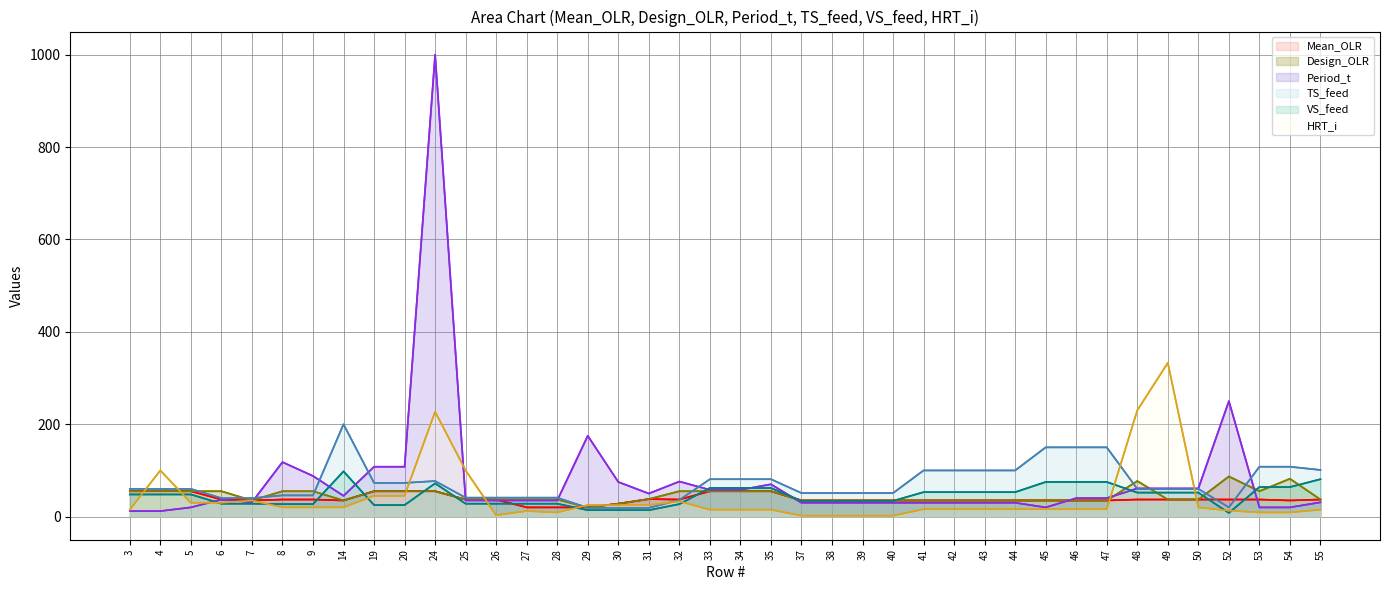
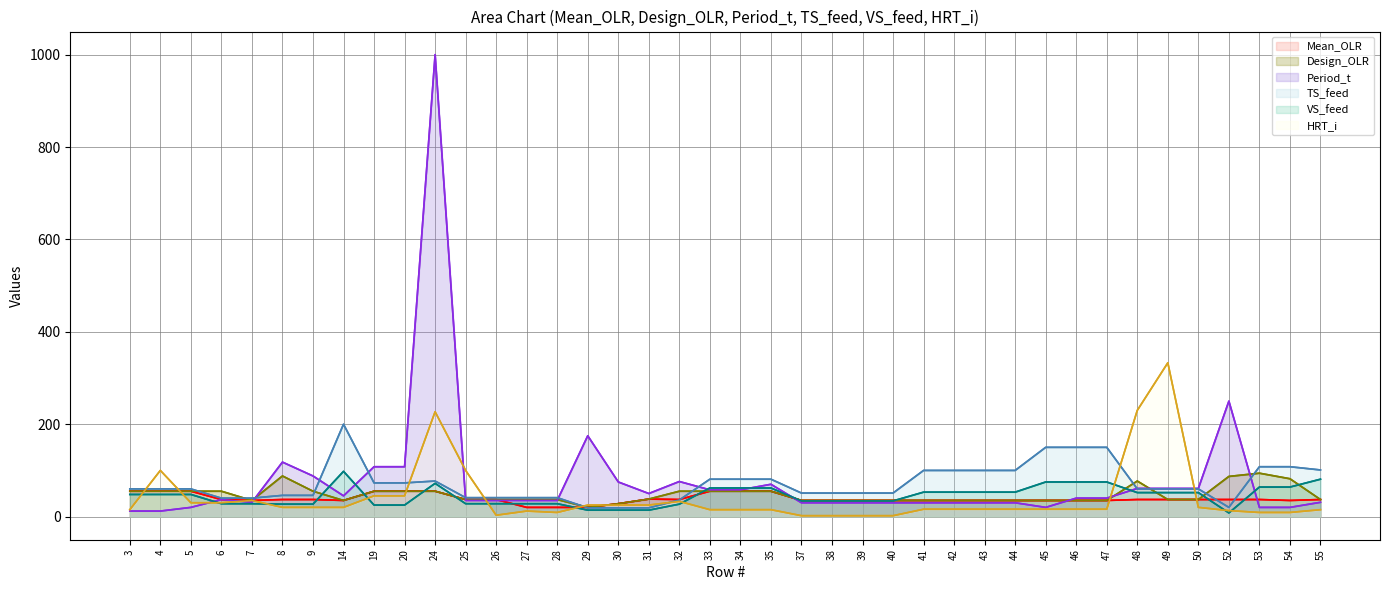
  {
    "Design_OLR": {
      "6": 60,
-     "8": 60,
+     "8": 90,
      "9": 60,
      "32": 60,
      "48": 80,
      "52": 90,
-     "53": 60,
+     "53": 90,
      "54": 80
    }
  }
